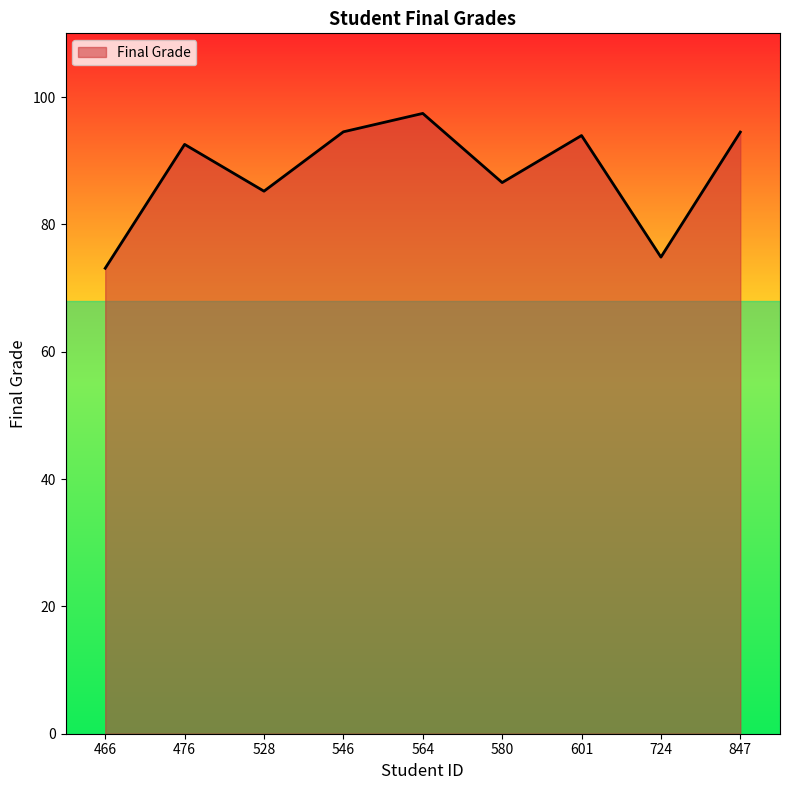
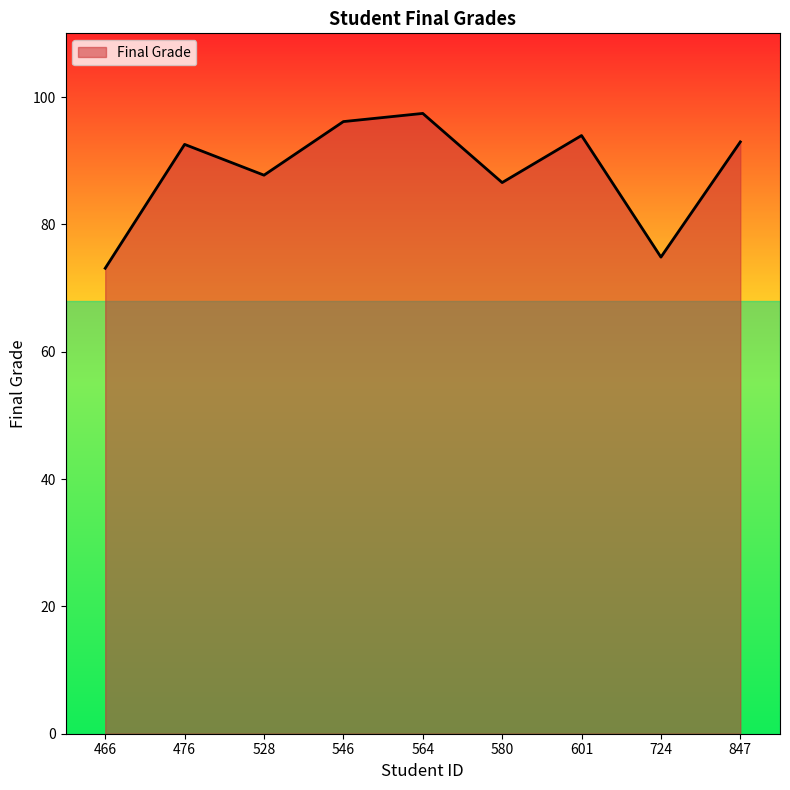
  {
    "466": 73,
    "476": 93,
-   "528": 85,
-   "546": 95,
+   "528": 88,
+   "546": 96,
    "564": 97,
    "580": 87,
    "601": 94,
    "724": 75,
-   "847": 94
+   "847": 93
  }
